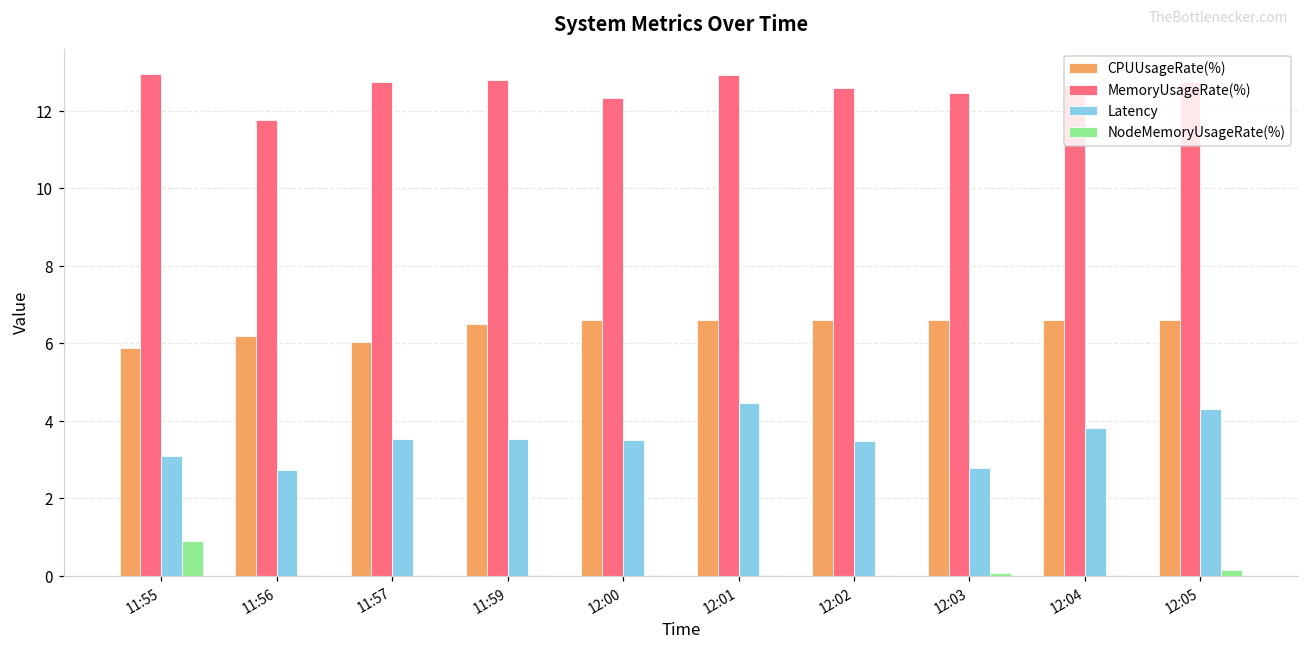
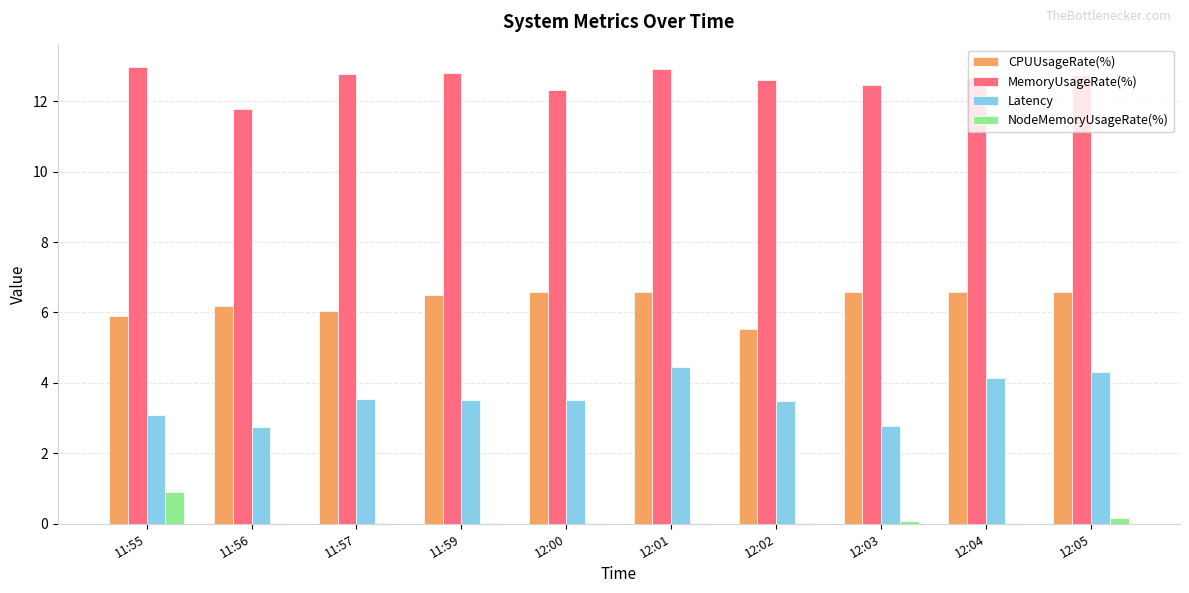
  {
    "CPUUsageRate(%)": {
      "11:55": 5.9,
      "11:56": 6.2,
      "11:57": 6.0,
      "11:59": 6.5,
      "12:00": 6.6,
      "12:01": 6.6,
-     "12:02": 6.6,
+     "12:02": 5.5,
      "12:03": 6.6,
      "12:04": 6.6,
      "12:05": 6.6
    },
    "MemoryUsageRate(%)": {
      "11:55": 13.0,
      "11:56": 11.8,
      "11:57": 12.8,
      "11:59": 12.8,
      "12:00": 12.3,
      "12:01": 12.9,
      "12:02": 12.6,
      "12:03": 12.5
    },
    "Latency": {
      "11:55": 3.1,
      "11:56": 2.7,
      "11:57": 3.5,
      "11:59": 3.5,
      "12:00": 3.5,
      "12:01": 4.5,
      "12:02": 3.5,
      "12:03": 2.8,
-     "12:04": 3.8,
+     "12:04": 4.1,
      "12:05": 4.3
    },
    "NodeMemoryUsageRate(%)": {
      "11:55": 0.9,
      "12:05": 0.2
    }
  }
